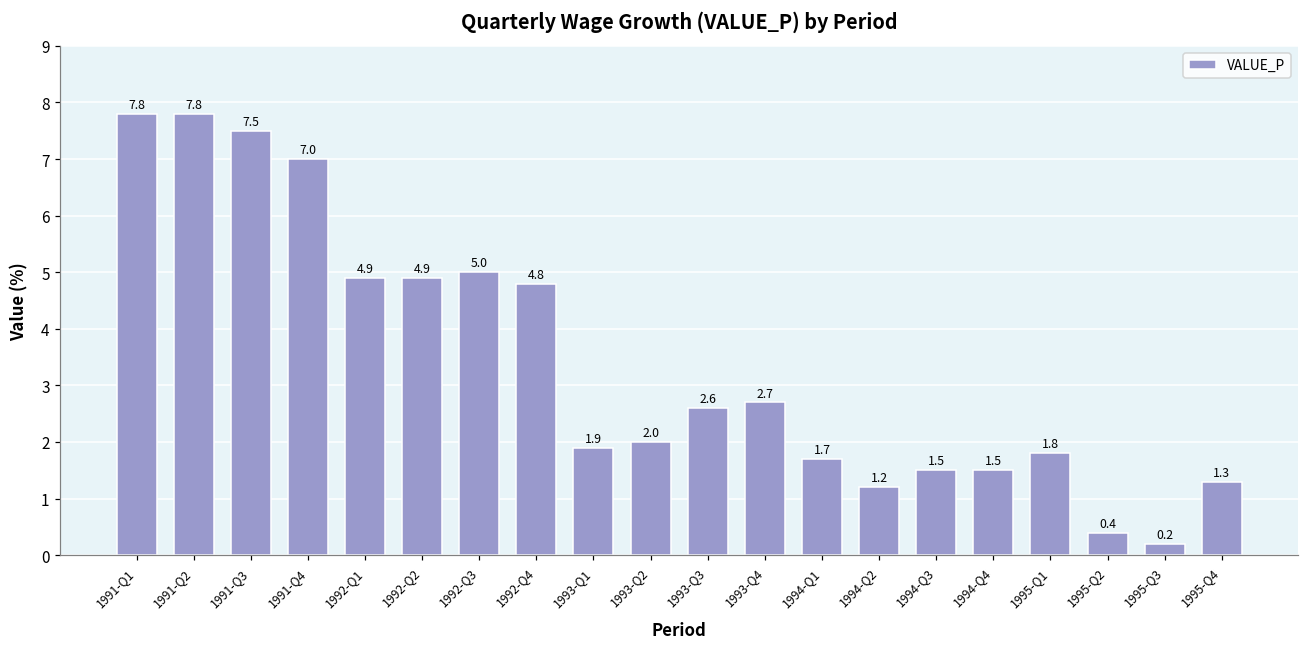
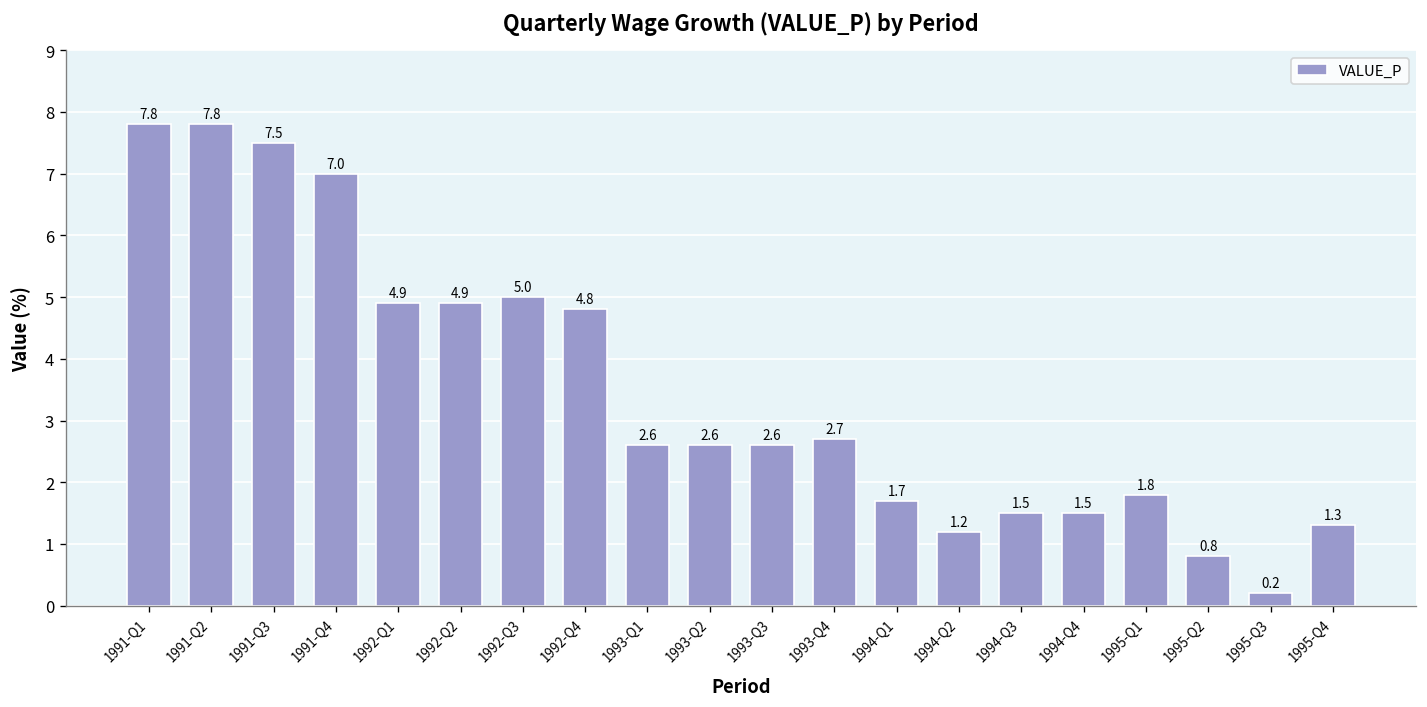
  {
    "1991-Q1": 7.8,
    "1991-Q2": 7.8,
    "1991-Q3": 7.5,
    "1991-Q4": 7.0,
    "1992-Q1": 4.9,
    "1992-Q2": 4.9,
    "1992-Q3": 5.0,
    "1992-Q4": 4.8,
-   "1993-Q1": 1.9,
-   "1993-Q2": 2.0,
+   "1993-Q1": 2.6,
+   "1993-Q2": 2.6,
    "1993-Q3": 2.6,
    "1993-Q4": 2.7,
    "1994-Q1": 1.7,
    "1994-Q2": 1.2,
    "1994-Q3": 1.5,
    "1994-Q4": 1.5,
    "1995-Q1": 1.8,
-   "1995-Q2": 0.4,
+   "1995-Q2": 0.8,
    "1995-Q3": 0.2,
    "1995-Q4": 1.3
  }
